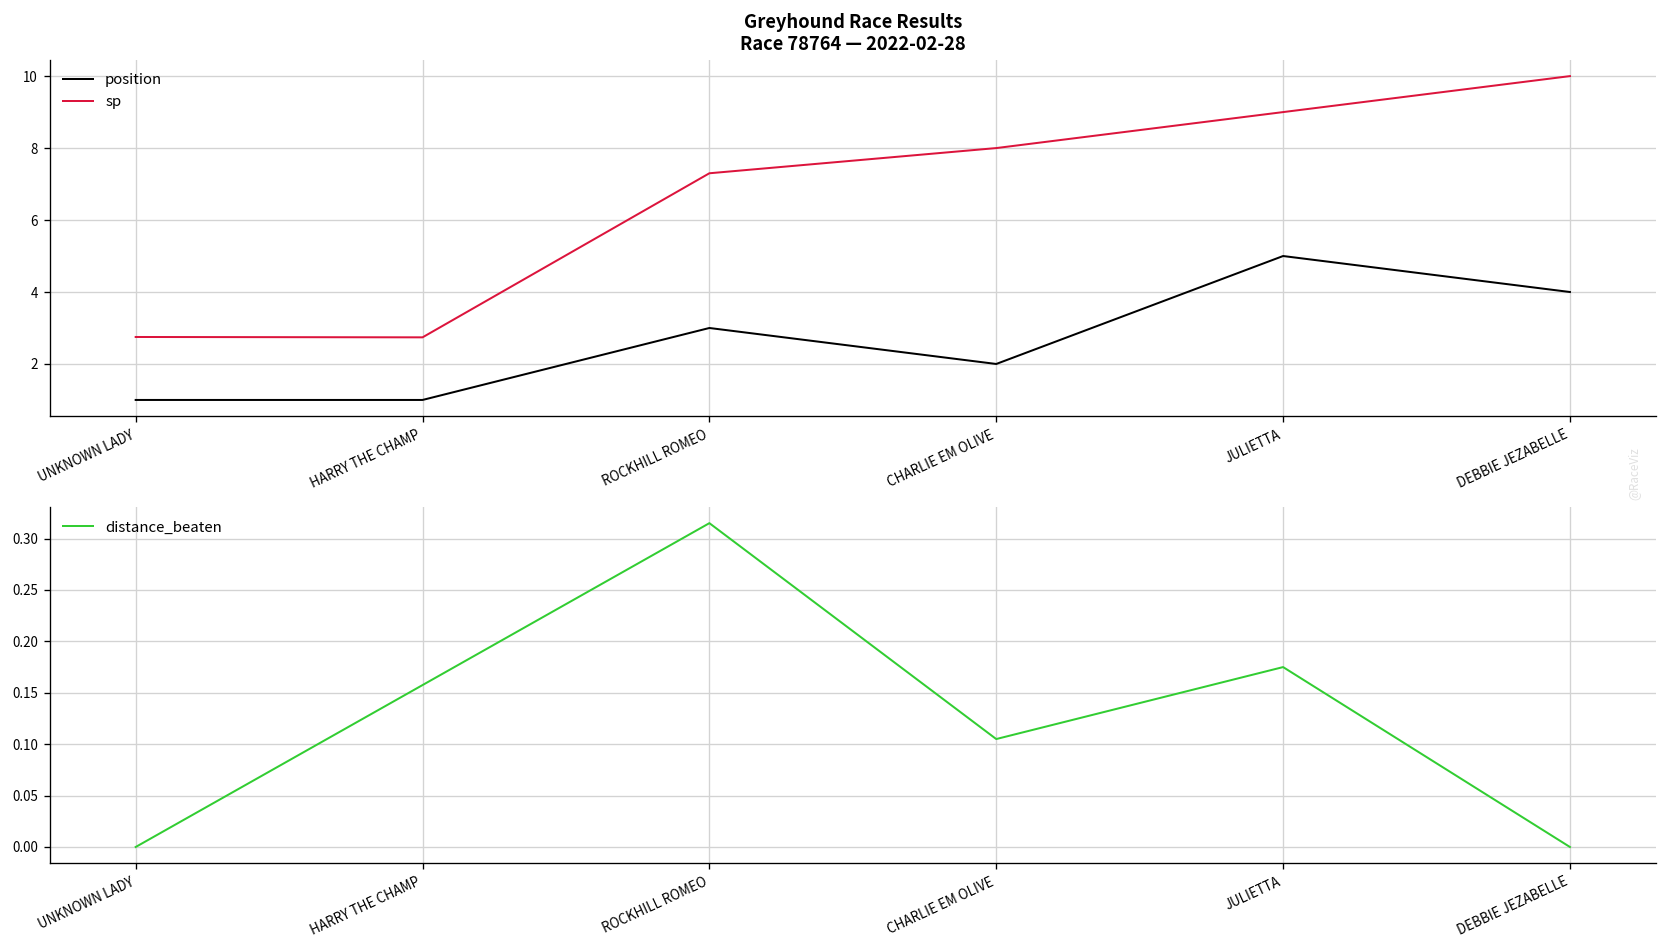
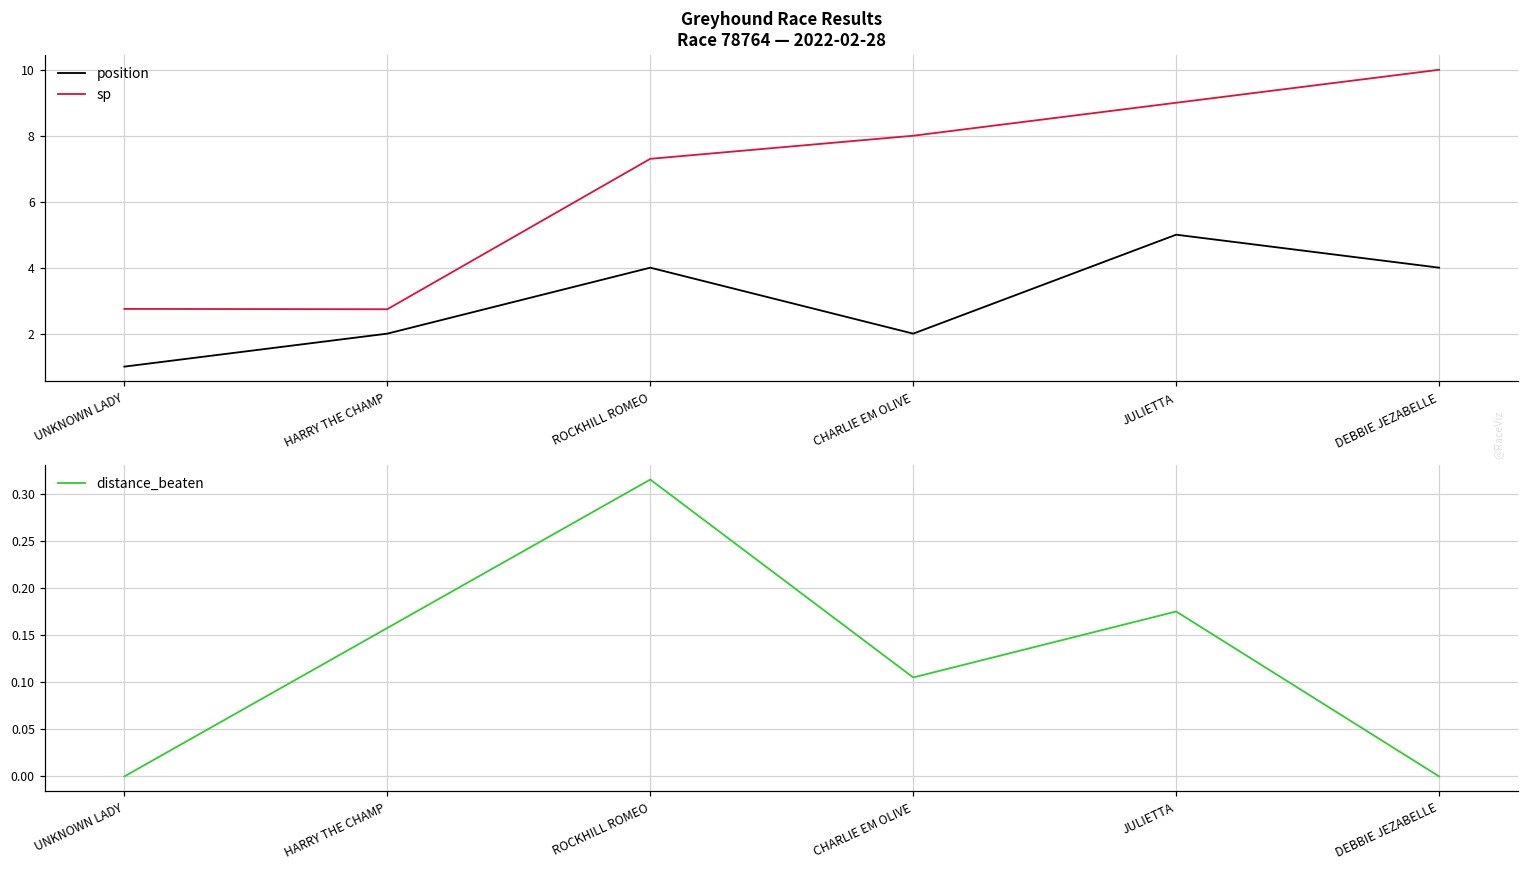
  {
    "Greyhound Race Results Race 78764 — 2022-02-28": {
      "position": {
        "UNKNOWN LADY": 1,
-       "HARRY THE CHAMP": 1,
-       "ROCKHILL ROMEO": 3,
+       "HARRY THE CHAMP": 2,
+       "ROCKHILL ROMEO": 4,
        "CHARLIE EM OLIVE": 2,
        "JULIETTA": 5,
        "DEBBIE JEZABELLE": 4
      },
      "sp": {
        "UNKNOWN LADY": 2.8,
        "HARRY THE CHAMP": 2.7,
        "ROCKHILL ROMEO": 7.3,
        "CHARLIE EM OLIVE": 8,
        "JULIETTA": 9,
        "DEBBIE JEZABELLE": 10
      }
    }
  }
